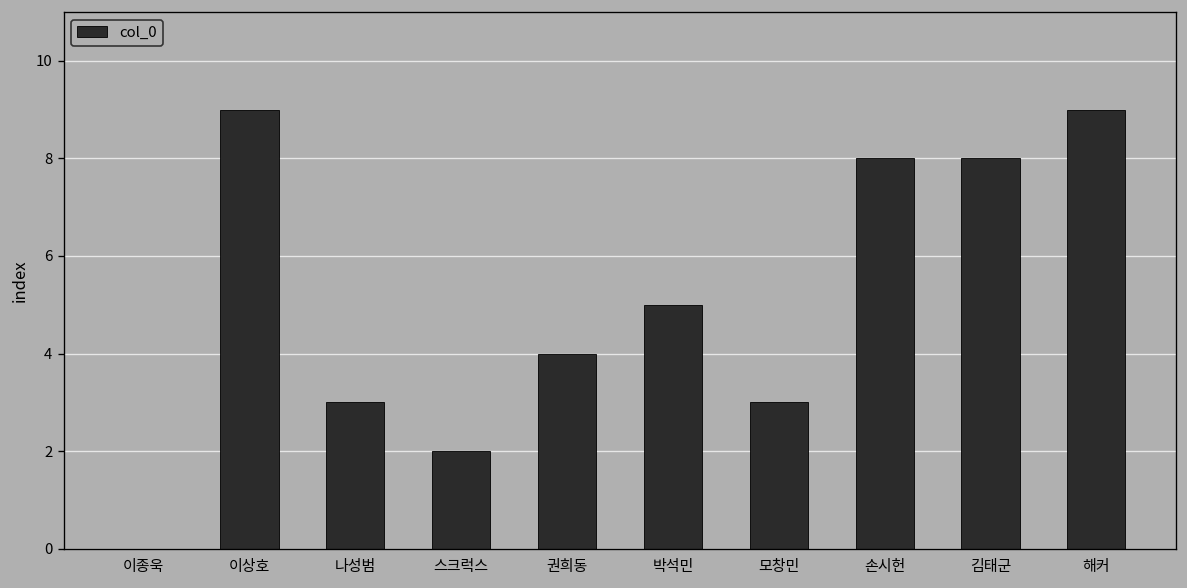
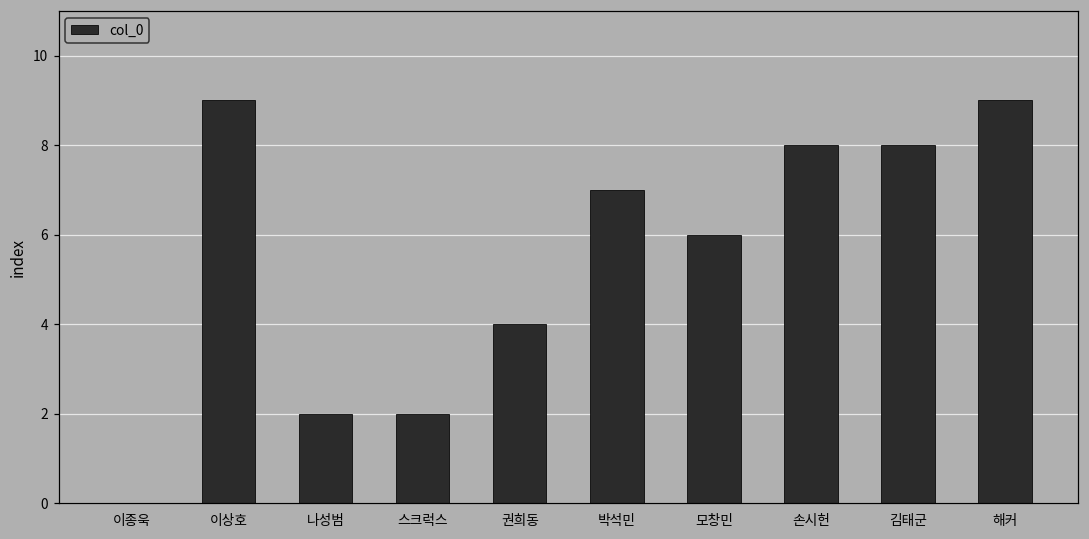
  {
    "이종욱": 0,
    "이상호": 9,
-   "나성범": 3,
+   "나성범": 2,
    "스크럭스": 2,
    "권희동": 4,
-   "박석민": 5,
-   "모창민": 3,
+   "박석민": 7,
+   "모창민": 6,
    "손시헌": 8,
    "김태군": 8,
    "해커": 9
  }
